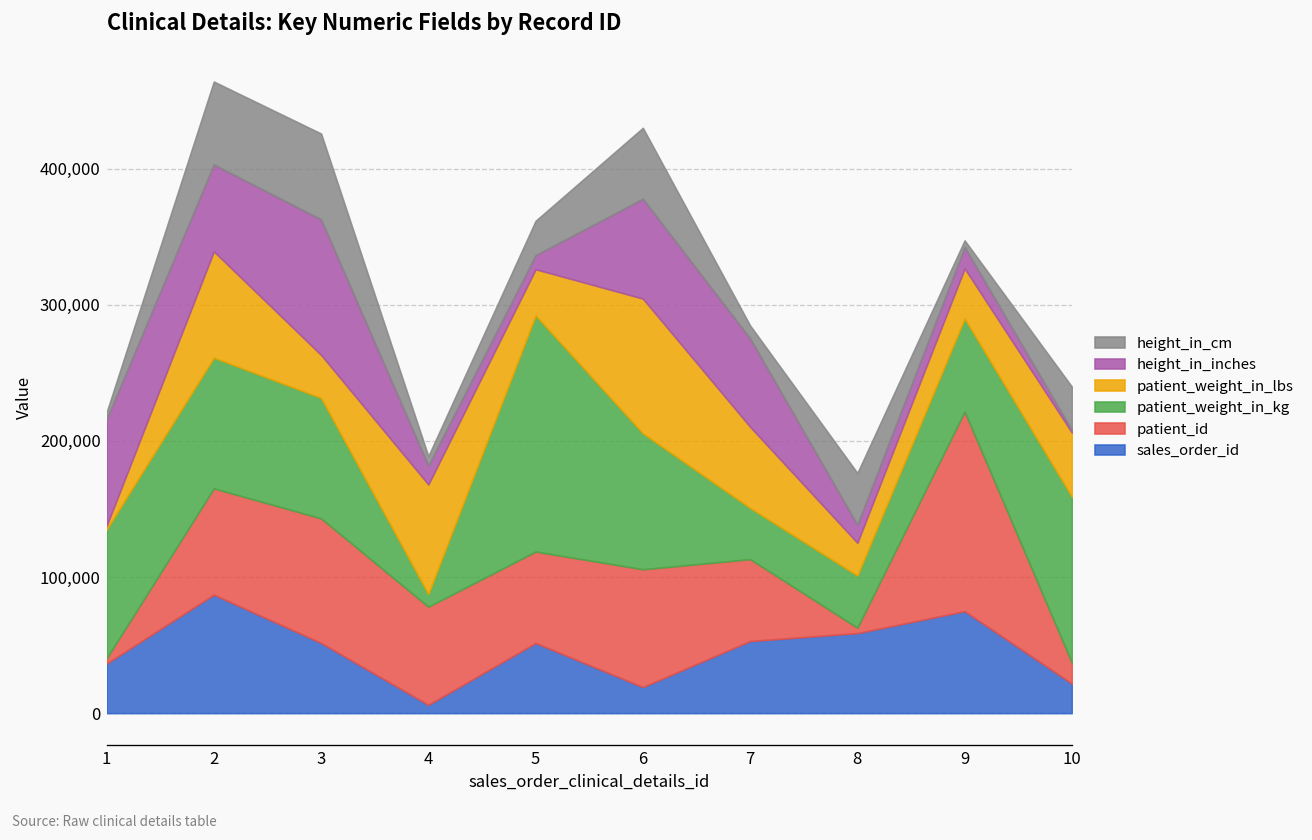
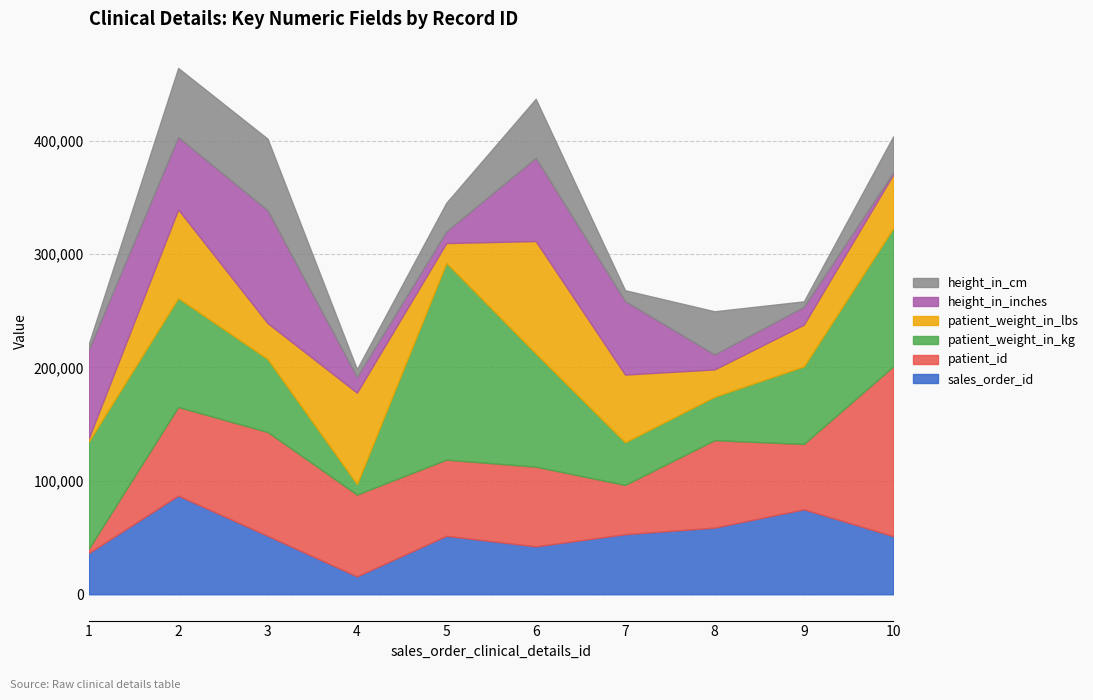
  {
    "sales_order_id": {
      "1": "36,000",
      "2": "87,000",
      "3": "52,000",
-     "4": "6,000",
+     "4": "16,000",
      "5": "51,000",
-     "6": "19,000",
+     "6": "42,000",
      "7": "53,000",
      "8": "59,000",
      "9": "75,000",
-     "10": "22,000"
+     "10": "51,000"
    },
    "patient_id": {
      "1": "4,000",
      "2": "78,000",
      "3": "92,000",
      "4": "72,000",
      "5": "67,000",
-     "6": "87,000",
-     "7": "60,000",
-     "8": "4,000",
-     "9": "147,000",
-     "10": "15,000"
+     "6": "70,000",
+     "7": "43,000",
+     "8": "77,000",
+     "9": "58,000",
+     "10": "150,000"
    },
    "patient_weight_in_kg": {
      "1": "95,000",
      "2": "96,000",
-     "3": "89,000",
+     "3": "64,000",
      "4": "9,000",
      "5": "174,000",
      "6": "100,000",
      "7": "38,000",
      "8": "38,000",
      "9": "68,000",
      "10": "122,000"
    },
    "patient_weight_in_lbs": {
      "1": "3,000",
      "2": "78,000",
      "3": "32,000",
      "4": "81,000",
-     "5": "34,000",
+     "5": "17,000",
      "6": "99,000",
      "7": "60,000",
      "8": "24,000",
      "9": "37,000"
    },
    "height_in_inches": {
      "1": "78,000",
      "2": "64,000",
      "3": "100,000",
      "4": "14,000",
      "5": "10,000",
      "6": "73,000",
      "7": "65,000",
      "8": "13,000",
      "9": "16,000"
    },
    "height_in_cm": {
      "1": "5,000",
      "2": "61,000",
      "3": "63,000",
      "4": "7,000",
      "5": "25,000",
      "6": "52,000",
      "7": "10,000",
      "8": "38,000",
      "9": "5,000",
      "10": "32,000"
    }
  }
